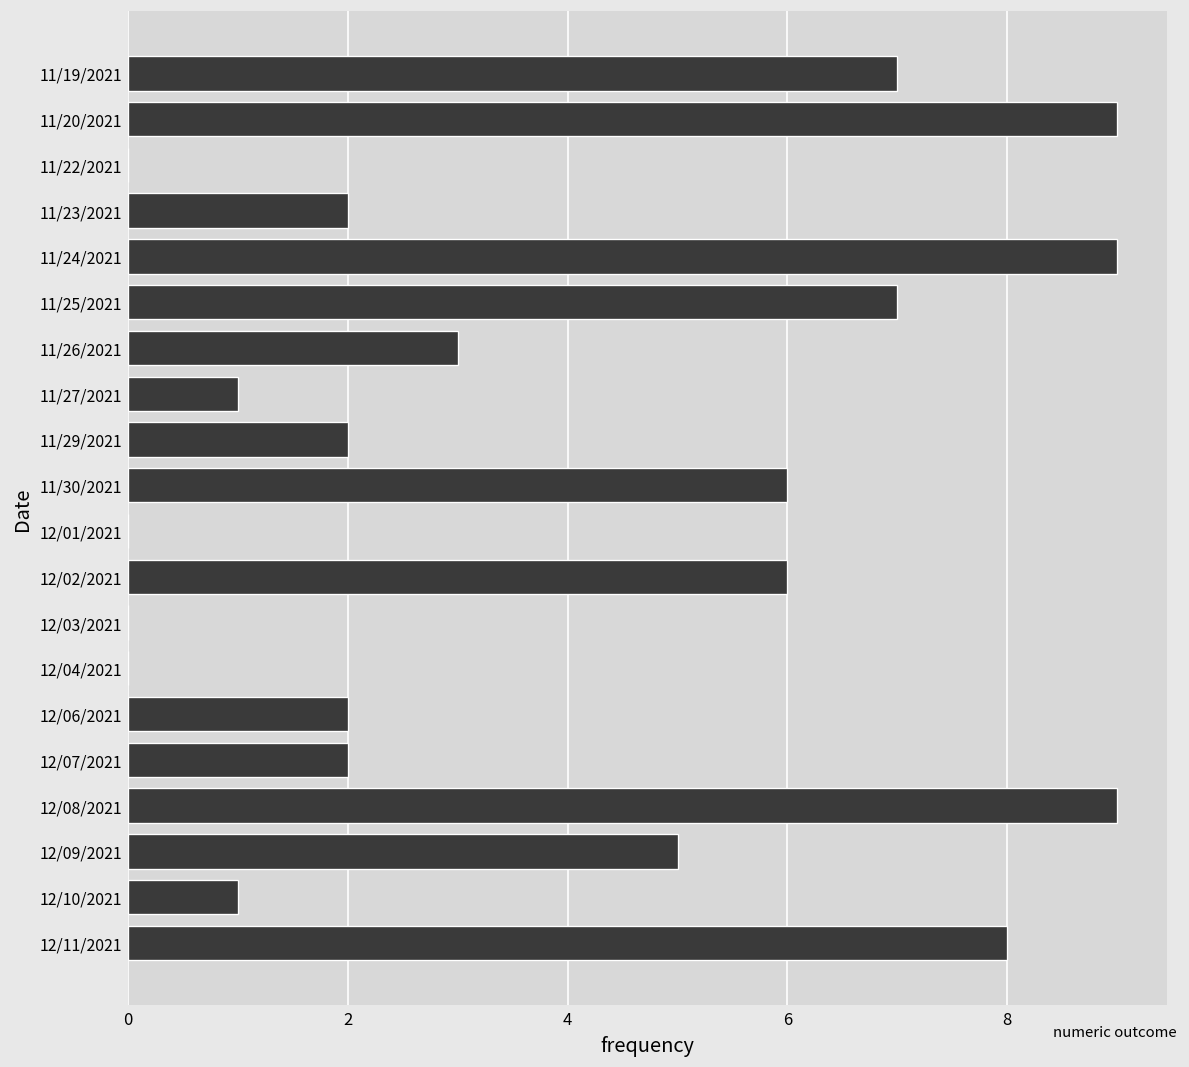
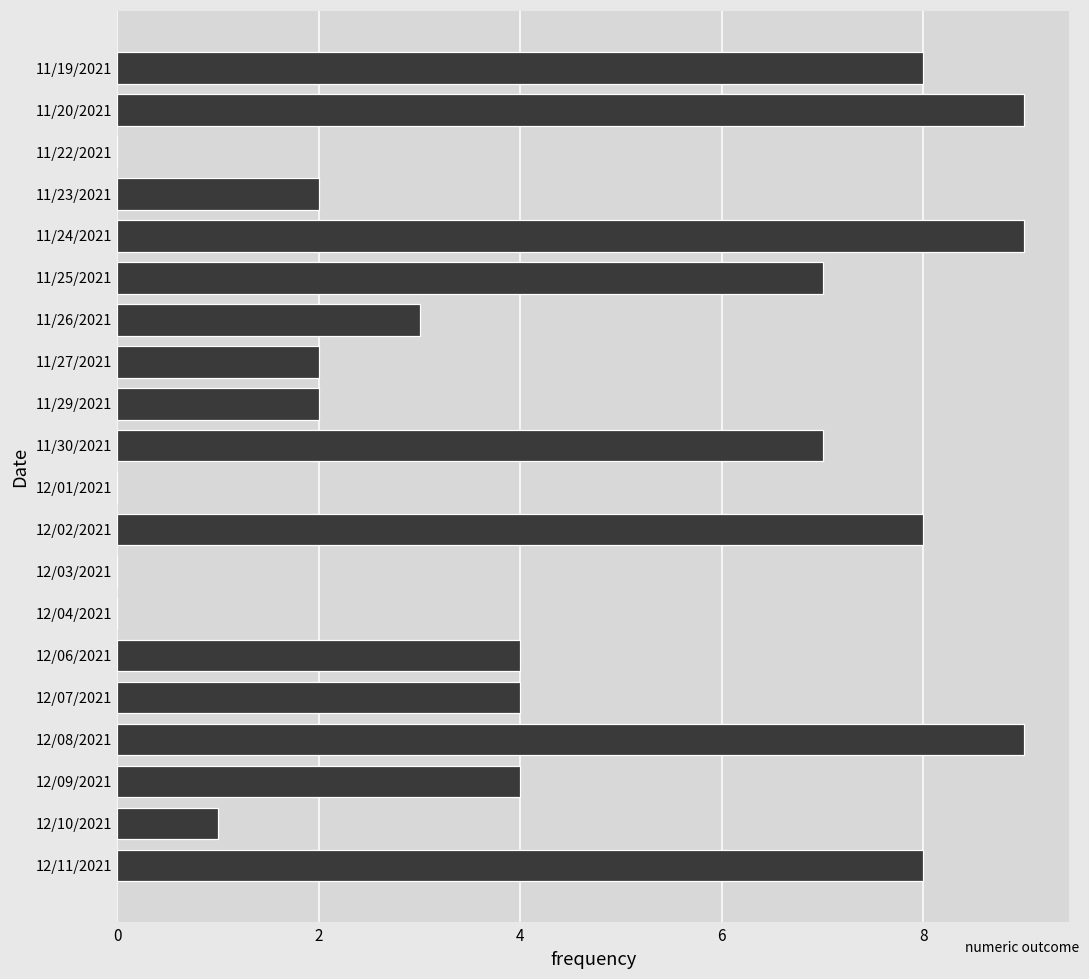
  {
-   "11/19/2021": 7,
+   "11/19/2021": 8,
    "11/20/2021": 9,
    "11/22/2021": 0,
    "11/23/2021": 2,
    "11/24/2021": 9,
    "11/25/2021": 7,
    "11/26/2021": 3,
-   "11/27/2021": 1,
+   "11/27/2021": 2,
    "11/29/2021": 2,
-   "11/30/2021": 6,
+   "11/30/2021": 7,
    "12/01/2021": 0,
-   "12/02/2021": 6,
+   "12/02/2021": 8,
    "12/03/2021": 0,
    "12/04/2021": 0,
-   "12/06/2021": 2,
-   "12/07/2021": 2,
+   "12/06/2021": 4,
+   "12/07/2021": 4,
    "12/08/2021": 9,
-   "12/09/2021": 5,
+   "12/09/2021": 4,
    "12/10/2021": 1,
    "12/11/2021": 8
  }
